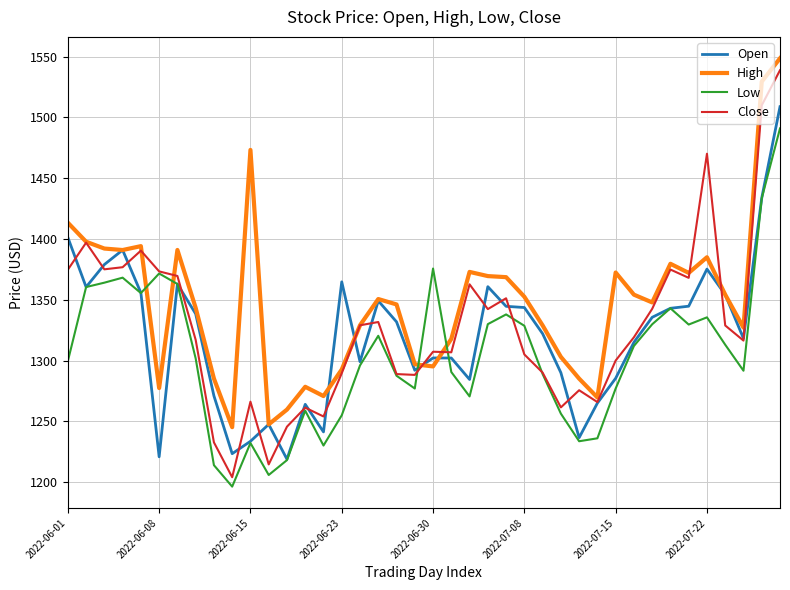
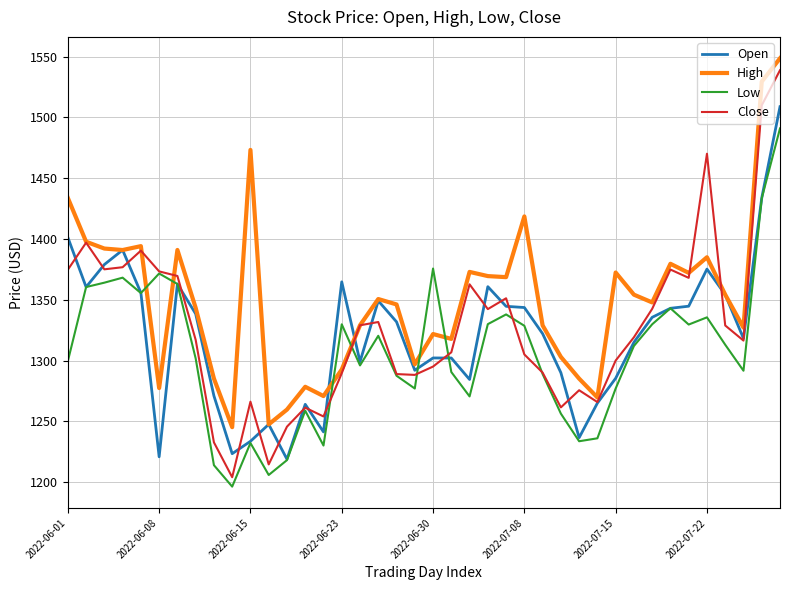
  {
    "Open": {
      "2022-06-01": 1401,
      "2022-06-08": 1221,
      "2022-06-23": 1365,
      "2022-06-30": 1302,
      "2022-07-08": 1344,
      "2022-07-15": 1285,
      "2022-07-22": 1375
    },
    "High": {
-     "2022-06-01": 1413,
+     "2022-06-01": 1434,
      "2022-06-08": 1277,
      "2022-06-15": 1473,
      "2022-06-23": 1293,
-     "2022-06-30": 1295,
-     "2022-07-08": 1353,
+     "2022-06-30": 1322,
+     "2022-07-08": 1419,
      "2022-07-15": 1372,
      "2022-07-22": 1385
    },
    "Low": {
      "2022-06-01": 1300,
-     "2022-06-23": 1255,
+     "2022-06-23": 1330,
      "2022-06-30": 1376,
      "2022-07-08": 1329,
      "2022-07-15": 1277,
      "2022-07-22": 1336
    },
    "Close": {
      "2022-06-01": 1375,
      "2022-06-15": 1266,
      "2022-06-23": 1290,
-     "2022-06-30": 1307,
+     "2022-06-30": 1295,
      "2022-07-08": 1305,
      "2022-07-15": 1300,
      "2022-07-22": 1470
    }
  }
